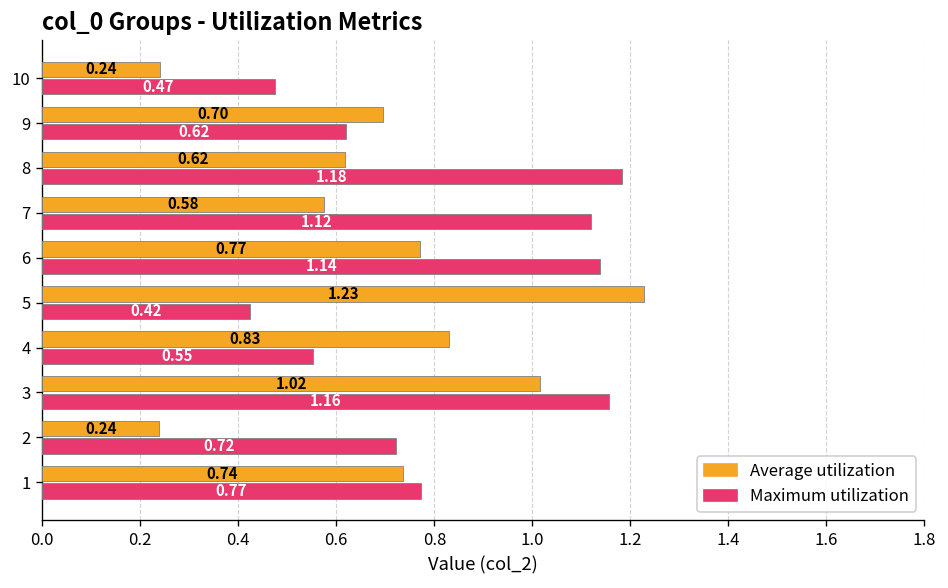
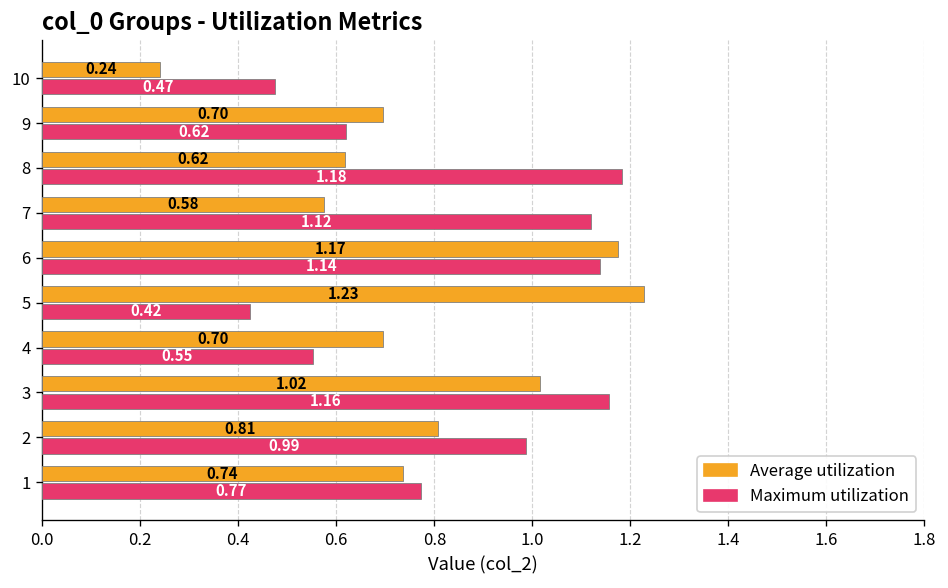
  {
    "Average utilization": {
      "10": 0.24,
      "9": 0.70,
      "8": 0.62,
      "7": 0.58,
-     "6": 0.77,
+     "6": 1.17,
      "5": 1.23,
-     "4": 0.83,
+     "4": 0.70,
      "3": 1.02,
-     "2": 0.24,
+     "2": 0.81,
      "1": 0.74
    },
    "Maximum utilization": {
      "10": 0.47,
      "9": 0.62,
      "8": 1.18,
      "7": 1.12,
      "6": 1.14,
      "5": 0.42,
      "4": 0.55,
      "3": 1.16,
-     "2": 0.72,
+     "2": 0.99,
      "1": 0.77
    }
  }
